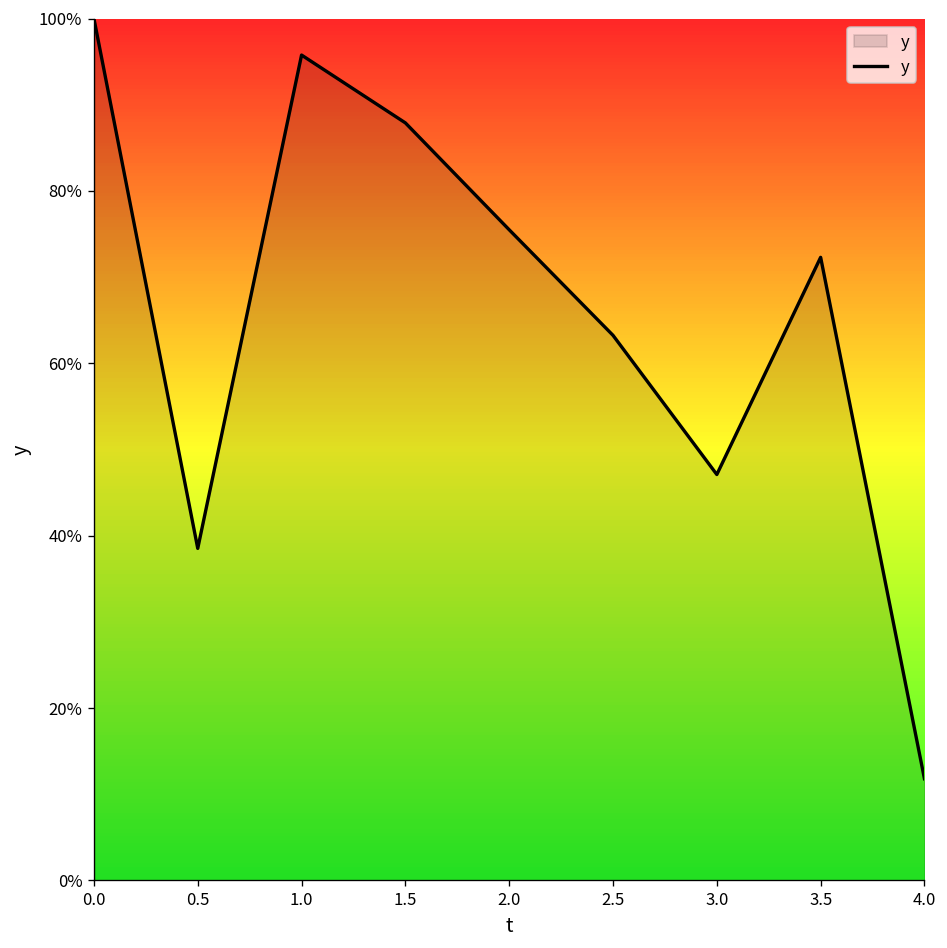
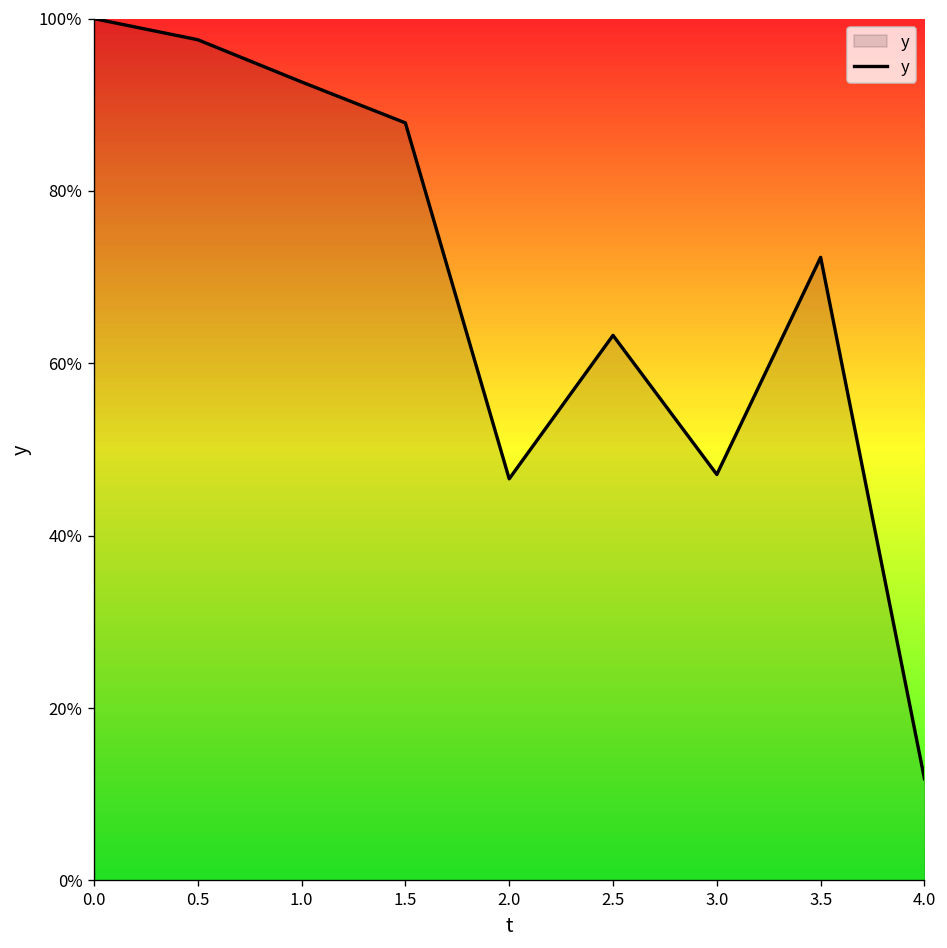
  {
    "0.0": "100%",
-   "0.5": "39%",
-   "1.0": "96%",
+   "0.5": "98%",
+   "1.0": "93%",
    "1.5": "88%",
-   "2.0": "76%",
+   "2.0": "47%",
    "2.5": "63%",
    "3.0": "47%",
    "3.5": "72%",
    "4.0": "12%"
  }
